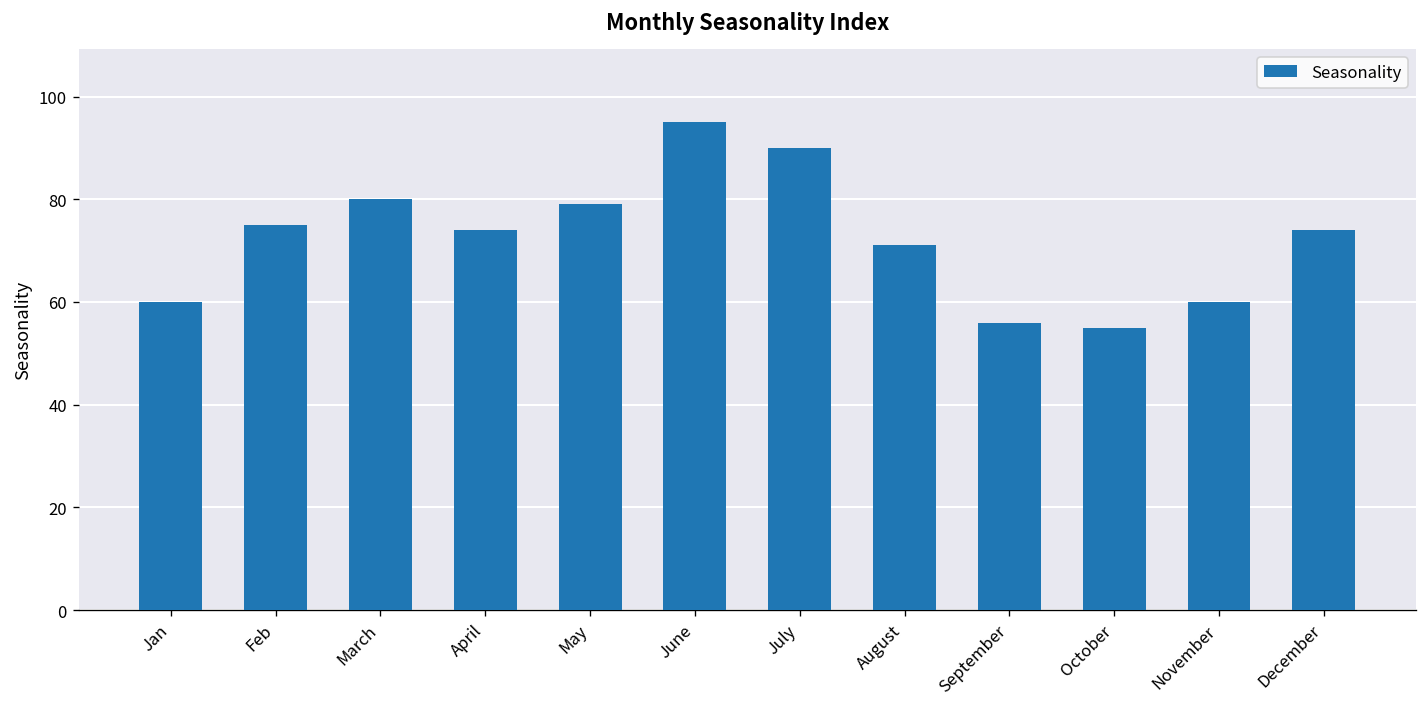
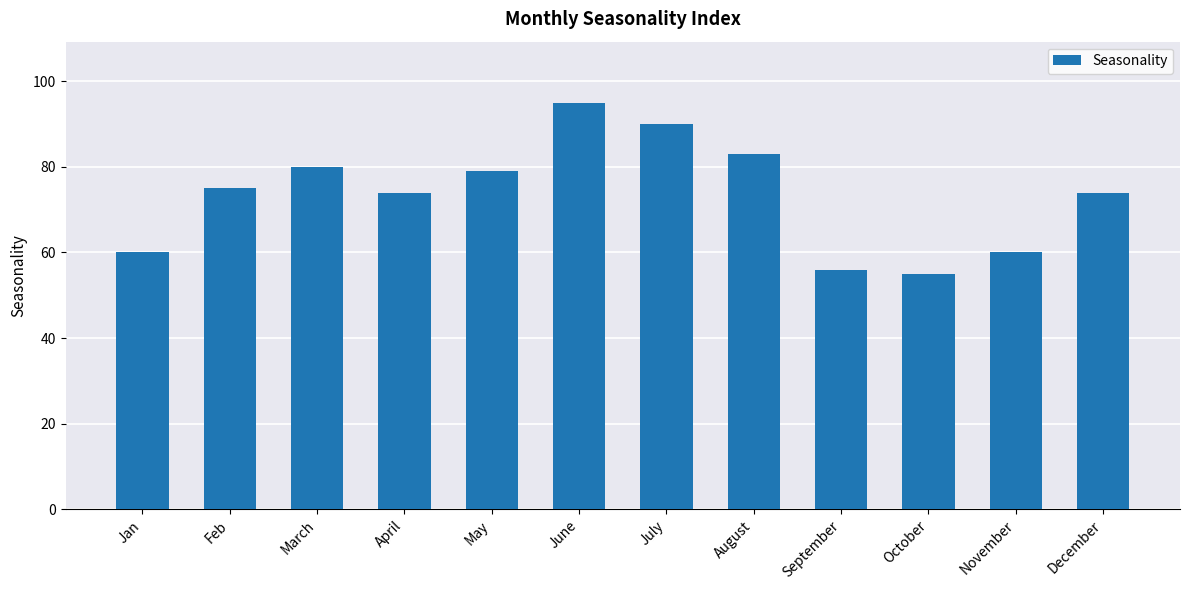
  {
    "Jan": 60,
    "Feb": 75,
    "March": 80,
    "April": 74,
    "May": 79,
    "June": 95,
    "July": 90,
-   "August": 71,
+   "August": 83,
    "September": 56,
    "October": 55,
    "November": 60,
    "December": 74
  }
